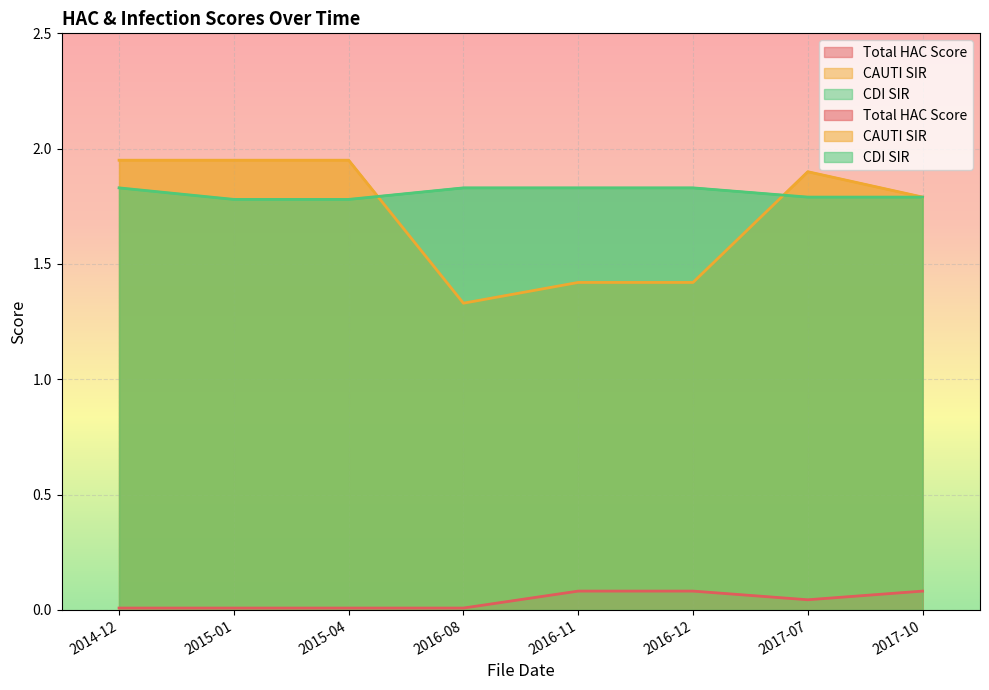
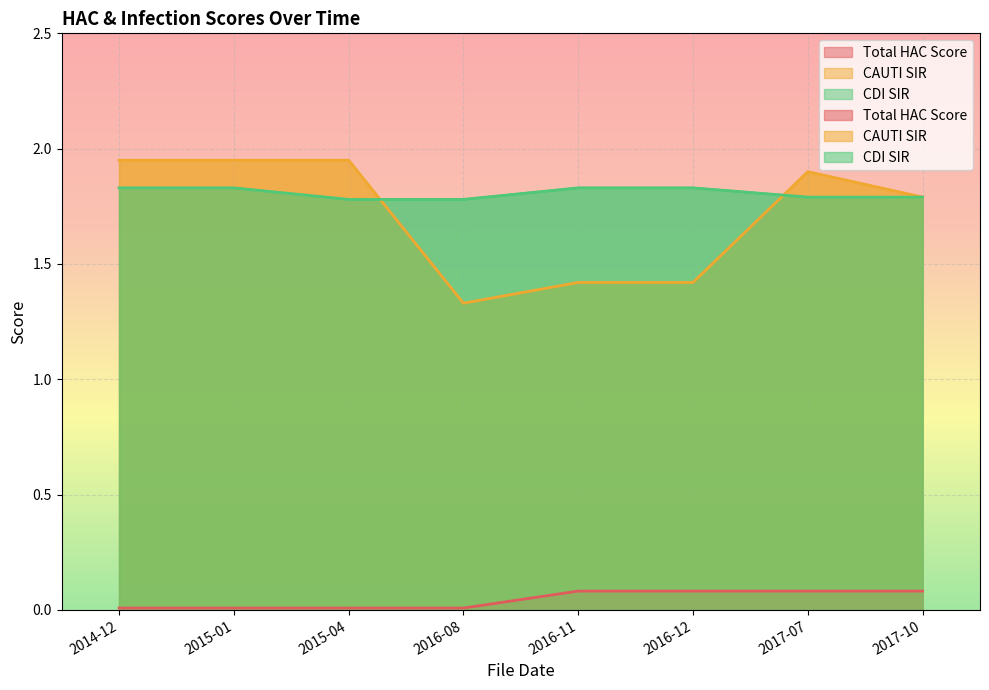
  {
    "Total HAC Score": {
      "2014-12": 0.01,
      "2015-01": 0.01,
      "2015-04": 0.01,
      "2016-08": 0.01,
      "2016-11": 0.08,
      "2016-12": 0.08,
-     "2017-07": 0.04,
+     "2017-07": 0.08,
      "2017-10": 0.08
    },
    "CAUTI SIR": {
      "2014-12": 1.95,
      "2015-01": 1.95,
      "2015-04": 1.95,
      "2016-08": 1.33,
      "2016-11": 1.42,
      "2016-12": 1.42,
      "2017-07": 1.90
    },
    "CDI SIR": {
      "2014-12": 1.83,
-     "2015-01": 1.78,
+     "2015-01": 1.83,
      "2015-04": 1.78,
-     "2016-08": 1.83,
+     "2016-08": 1.78,
      "2016-11": 1.83,
      "2016-12": 1.83,
      "2017-07": 1.79
    }
  }
